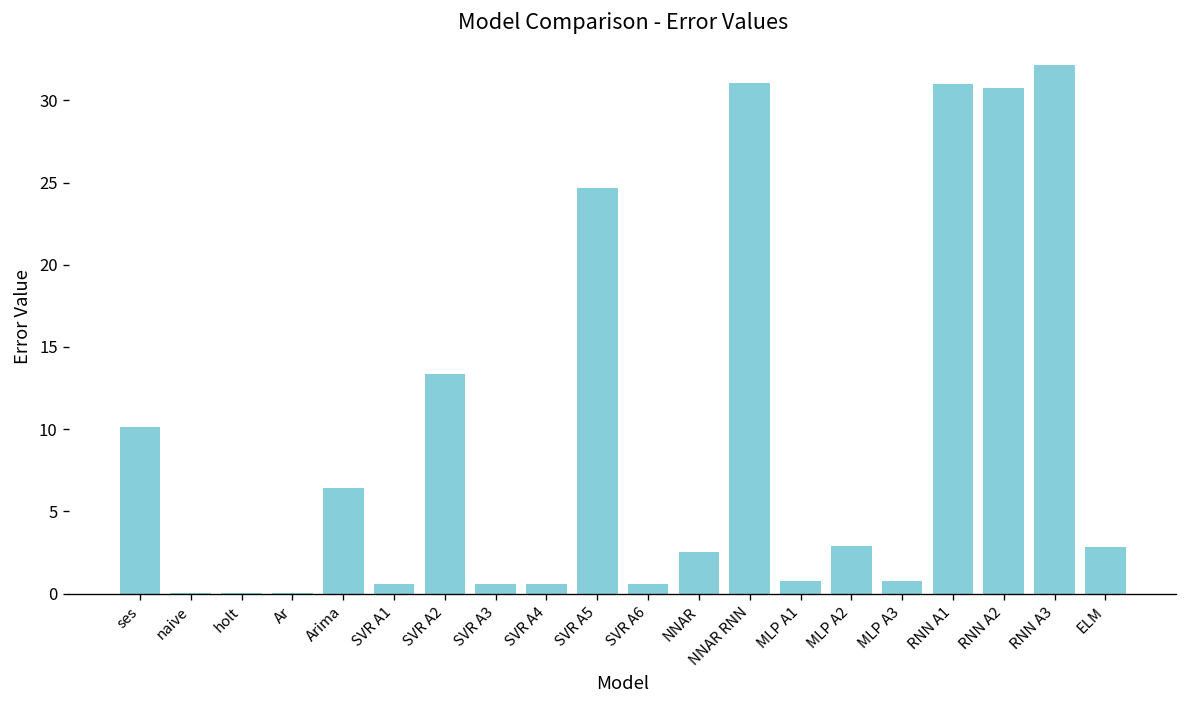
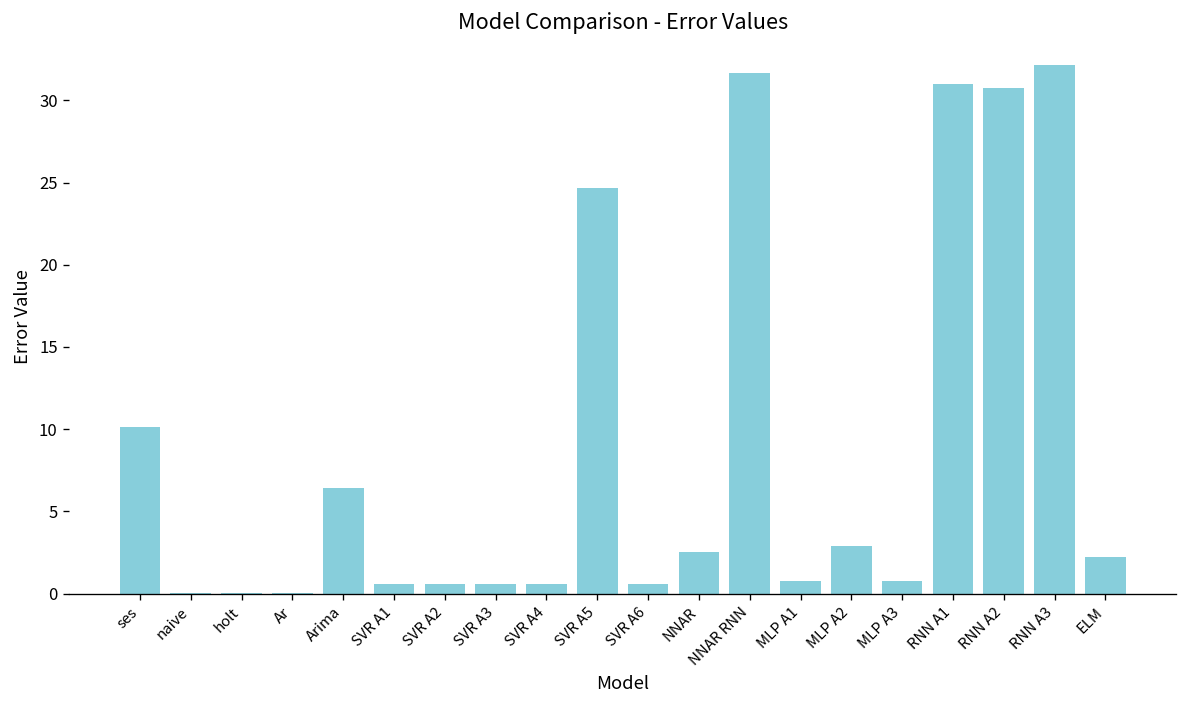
  {
    "ses": 10.1,
    "Arima": 6.4,
    "SVR A1": 0.6,
-   "SVR A2": 13.3,
+   "SVR A2": 0.6,
    "SVR A3": 0.6,
    "SVR A4": 0.6,
    "SVR A5": 24.7,
    "SVR A6": 0.6,
    "NNAR": 2.5,
-   "NNAR RNN": 31.0,
+   "NNAR RNN": 31.6,
    "MLP A1": 0.8,
    "MLP A2": 2.9,
    "MLP A3": 0.8,
    "RNN A1": 31.0,
    "RNN A2": 30.8,
    "RNN A3": 32.1,
-   "ELM": 2.8
+   "ELM": 2.2
  }
